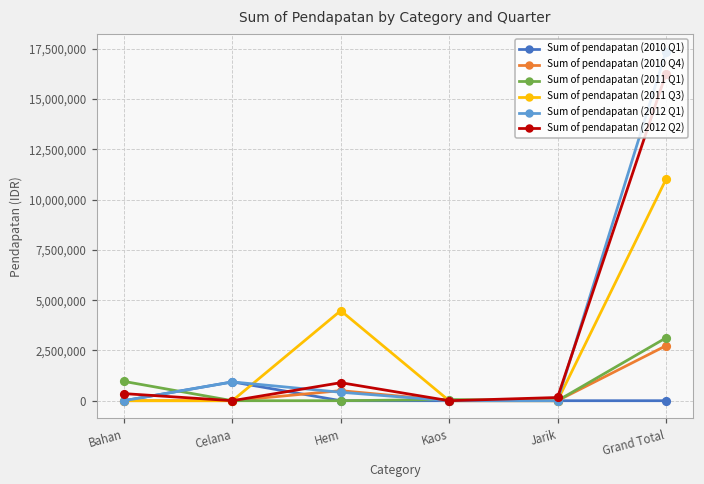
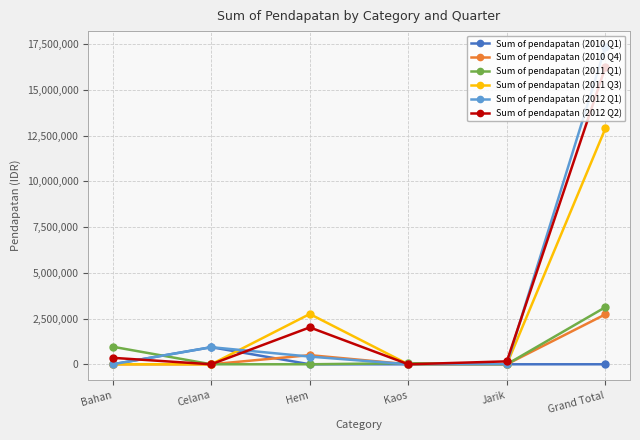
  {
    "Sum of pendapatan (2010 Q4)": {
      "Grand Total": "2,700,000"
    },
    "Sum of pendapatan (2011 Q1)": {
      "Bahan": "1,000,000",
      "Grand Total": "3,100,000"
    },
    "Sum of pendapatan (2011 Q3)": {
-     "Hem": "4,500,000",
-     "Grand Total": "11,000,000"
+     "Hem": "2,800,000",
+     "Grand Total": "12,900,000"
    },
    "Sum of pendapatan (2012 Q2)": {
      "Bahan": "400,000",
-     "Hem": "900,000",
+     "Hem": "2,000,000",
      "Jarik": "200,000"
    }
  }
